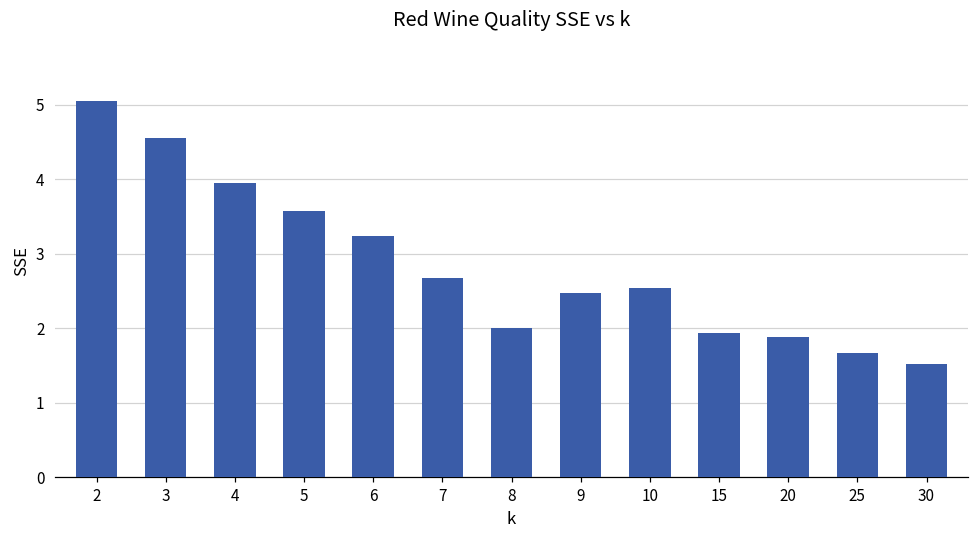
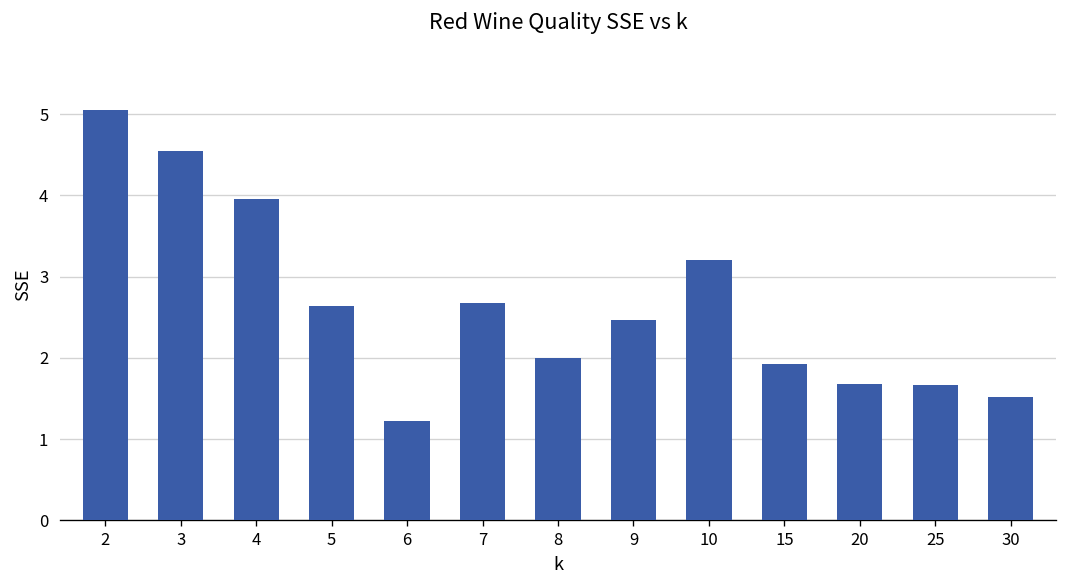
  {
    "2": 5.0,
    "3": 4.6,
    "4": 4.0,
-   "5": 3.6,
-   "6": 3.2,
+   "5": 2.6,
+   "6": 1.2,
    "7": 2.7,
    "8": 2.0,
    "9": 2.5,
-   "10": 2.5,
+   "10": 3.2,
    "15": 1.9,
-   "20": 1.9,
+   "20": 1.7,
    "25": 1.7,
    "30": 1.5
  }
